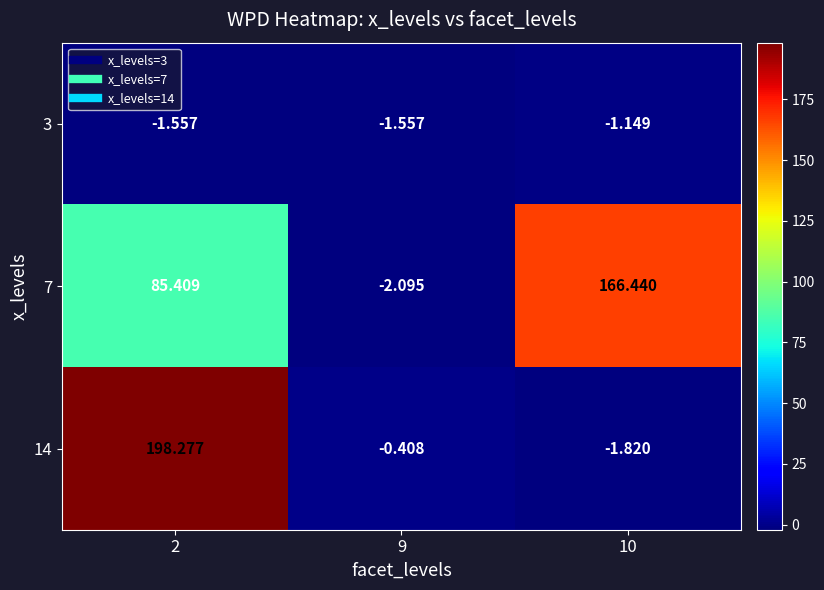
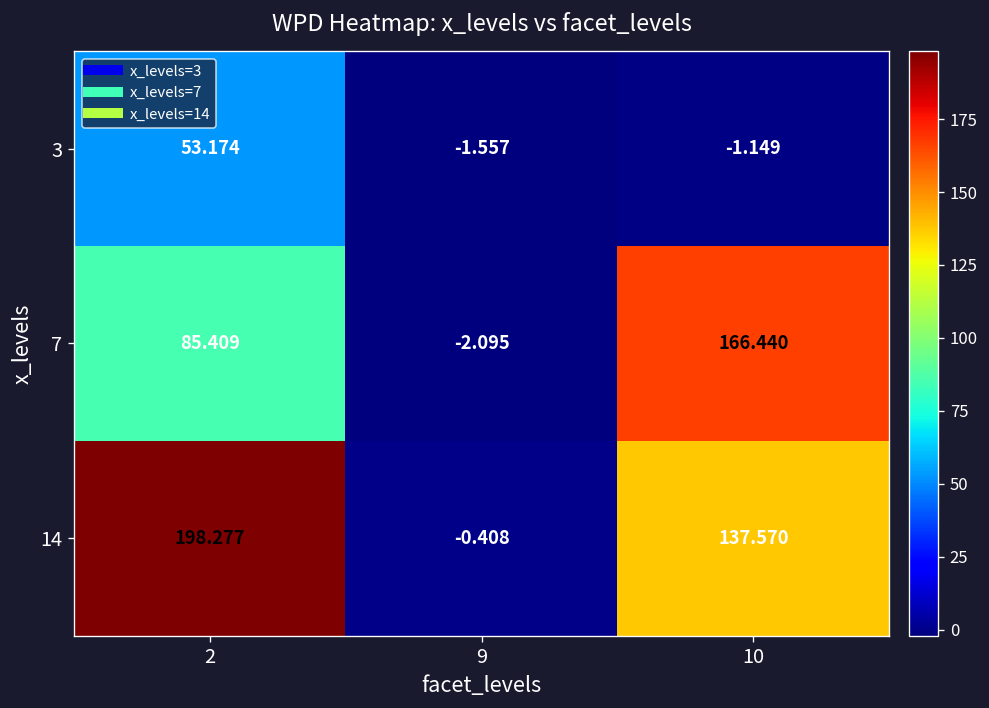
  {
    "3": {
-     "2": -1.557,
+     "2": 53.174,
      "9": -1.557,
      "10": -1.149
    },
    "7": {
      "2": 85.409,
      "9": -2.095,
      "10": 166.440
    },
    "14": {
      "2": 198.277,
      "9": -0.408,
-     "10": -1.820
+     "10": 137.570
    }
  }
